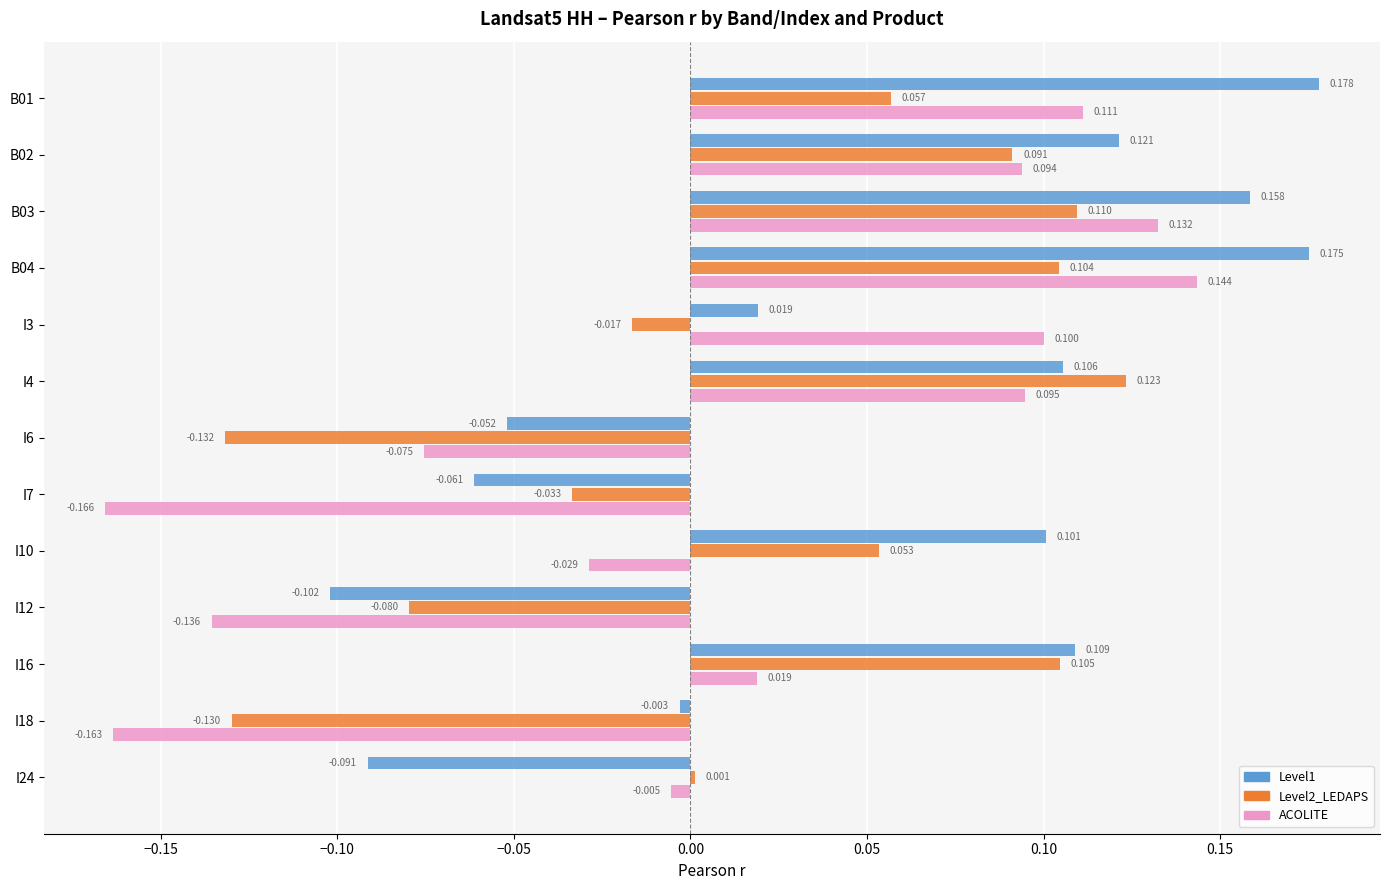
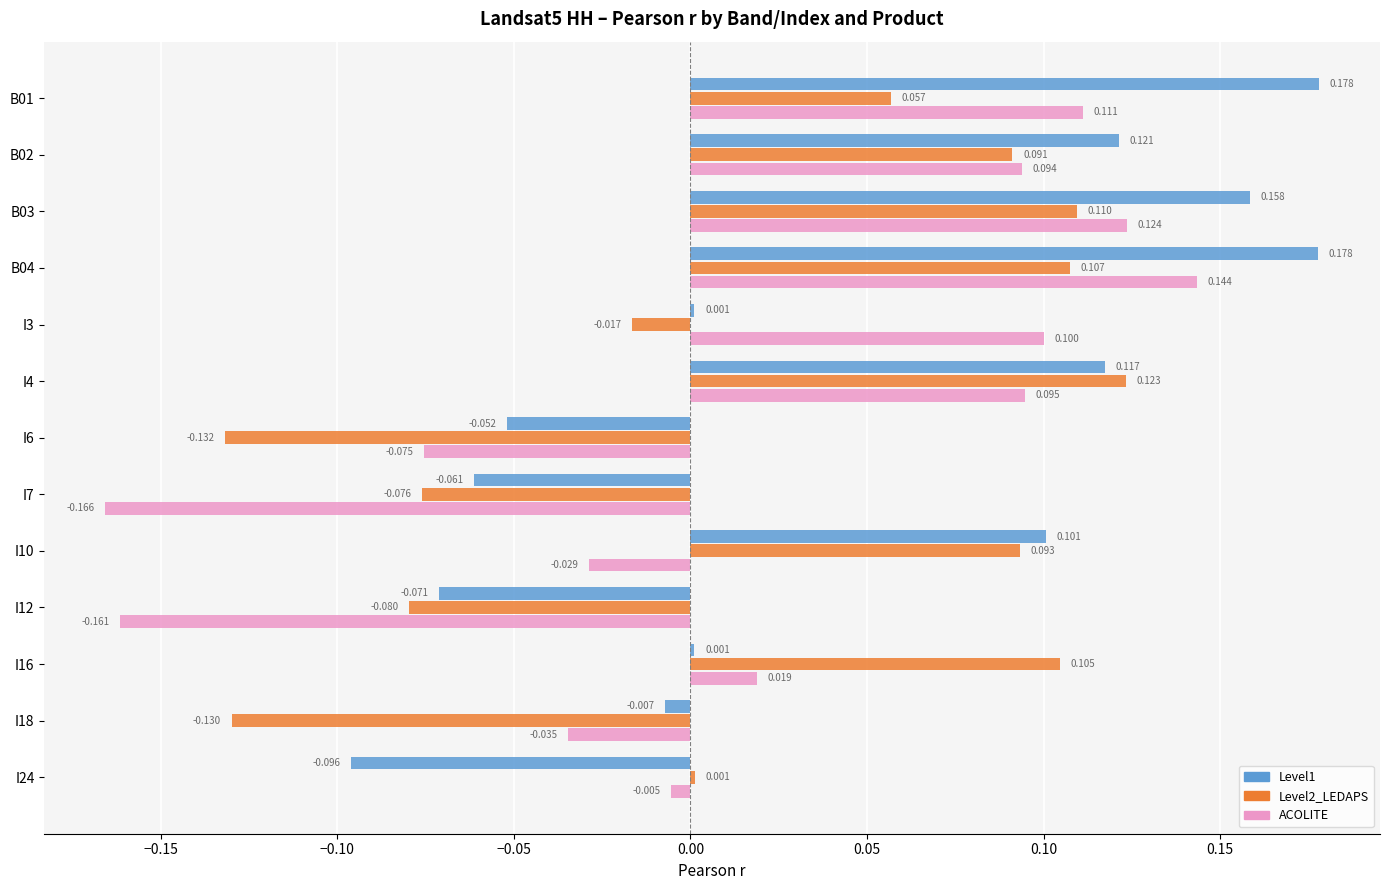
  {
    "Level1": {
      "B01": 0.178,
      "B02": 0.121,
      "B03": 0.158,
-     "B04": 0.175,
-     "I3": 0.019,
-     "I4": 0.106,
+     "B04": 0.178,
+     "I3": 0.001,
+     "I4": 0.117,
      "I6": -0.052,
      "I7": -0.061,
      "I10": 0.101,
-     "I12": -0.102,
-     "I16": 0.109,
-     "I18": -0.003,
-     "I24": -0.091
+     "I12": -0.071,
+     "I16": 0.001,
+     "I18": -0.007,
+     "I24": -0.096
    },
    "Level2_LEDAPS": {
      "B01": 0.057,
      "B02": 0.091,
      "B03": 0.110,
-     "B04": 0.104,
+     "B04": 0.107,
      "I3": -0.017,
      "I4": 0.123,
      "I6": -0.132,
-     "I7": -0.033,
-     "I10": 0.053,
+     "I7": -0.076,
+     "I10": 0.093,
      "I12": -0.080,
      "I16": 0.105,
      "I18": -0.130,
      "I24": 0.001
    },
    "ACOLITE": {
      "B01": 0.111,
      "B02": 0.094,
-     "B03": 0.132,
+     "B03": 0.124,
      "B04": 0.144,
      "I3": 0.100,
      "I4": 0.095,
      "I6": -0.075,
      "I7": -0.166,
      "I10": -0.029,
-     "I12": -0.136,
+     "I12": -0.161,
      "I16": 0.019,
-     "I18": -0.163,
+     "I18": -0.035,
      "I24": -0.005
    }
  }
